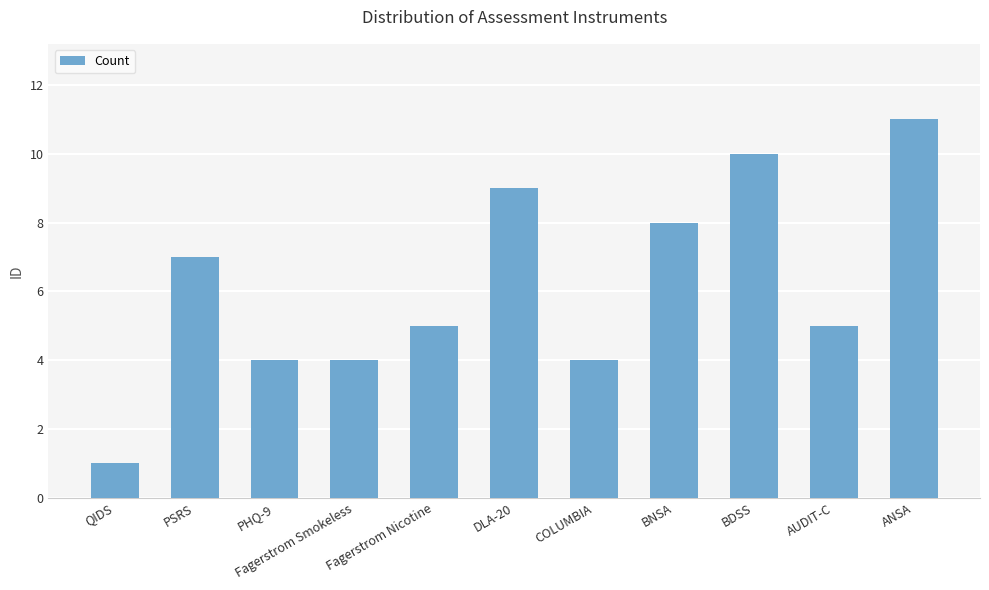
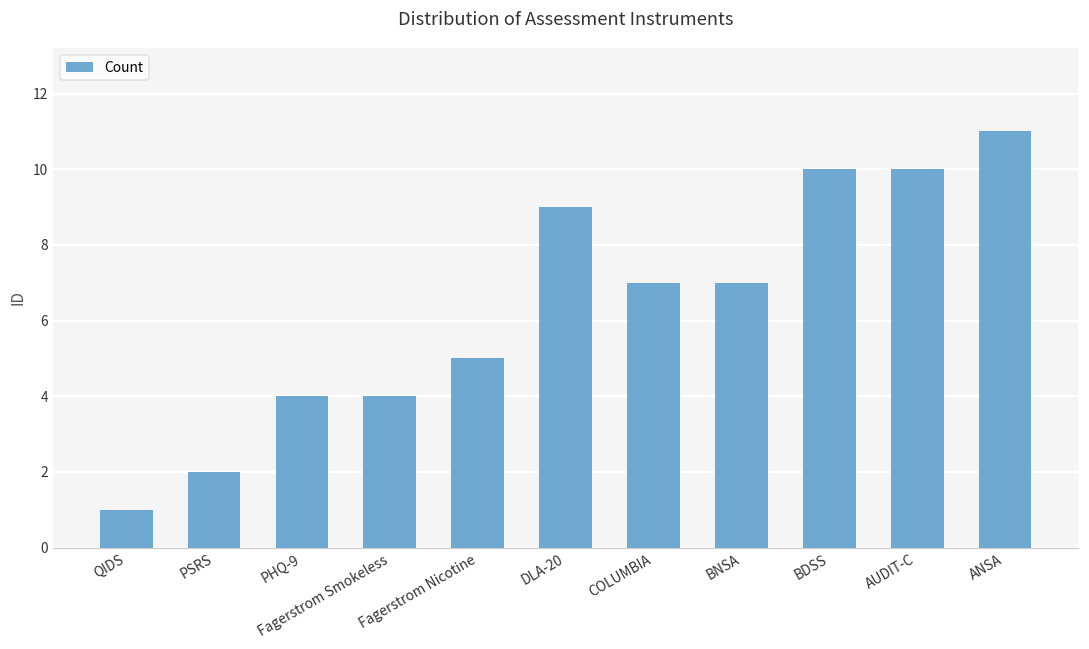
  {
    "QIDS": 1,
-   "PSRS": 7,
+   "PSRS": 2,
    "PHQ-9": 4,
    "Fagerstrom Smokeless": 4,
    "Fagerstrom Nicotine": 5,
    "DLA-20": 9,
-   "COLUMBIA": 4,
-   "BNSA": 8,
+   "COLUMBIA": 7,
+   "BNSA": 7,
    "BDSS": 10,
-   "AUDIT-C": 5,
+   "AUDIT-C": 10,
    "ANSA": 11
  }
